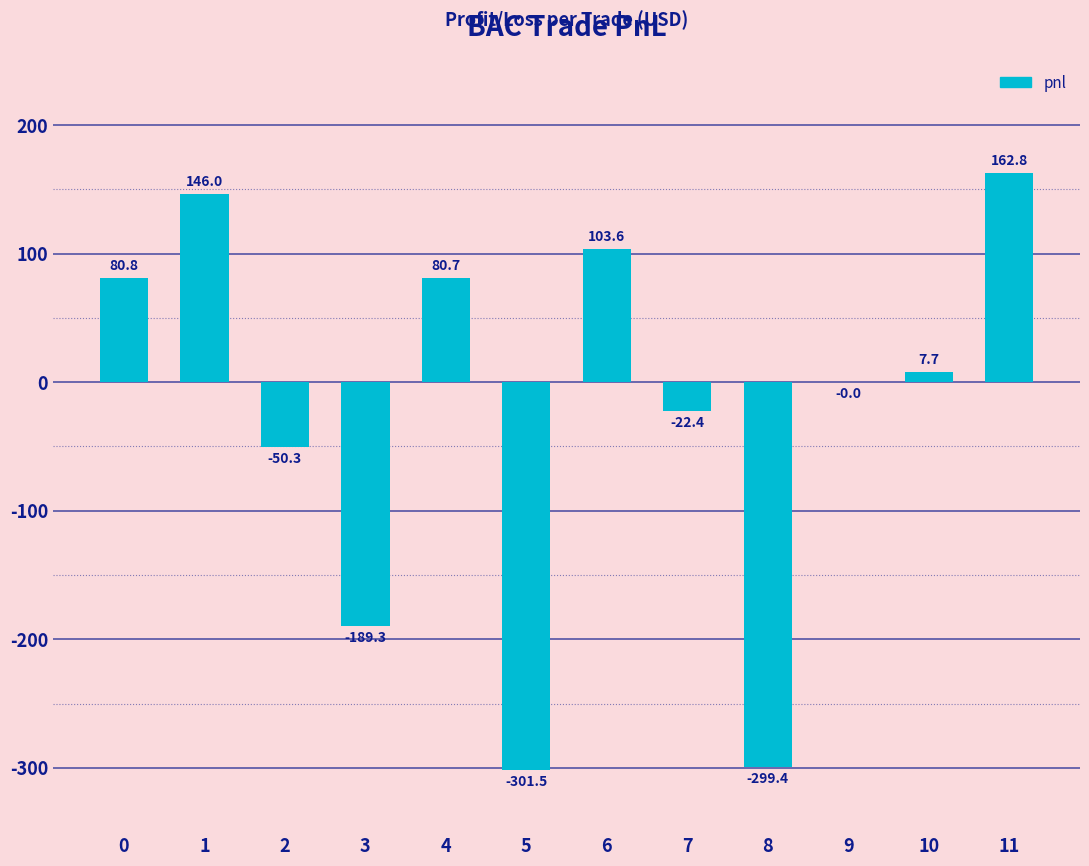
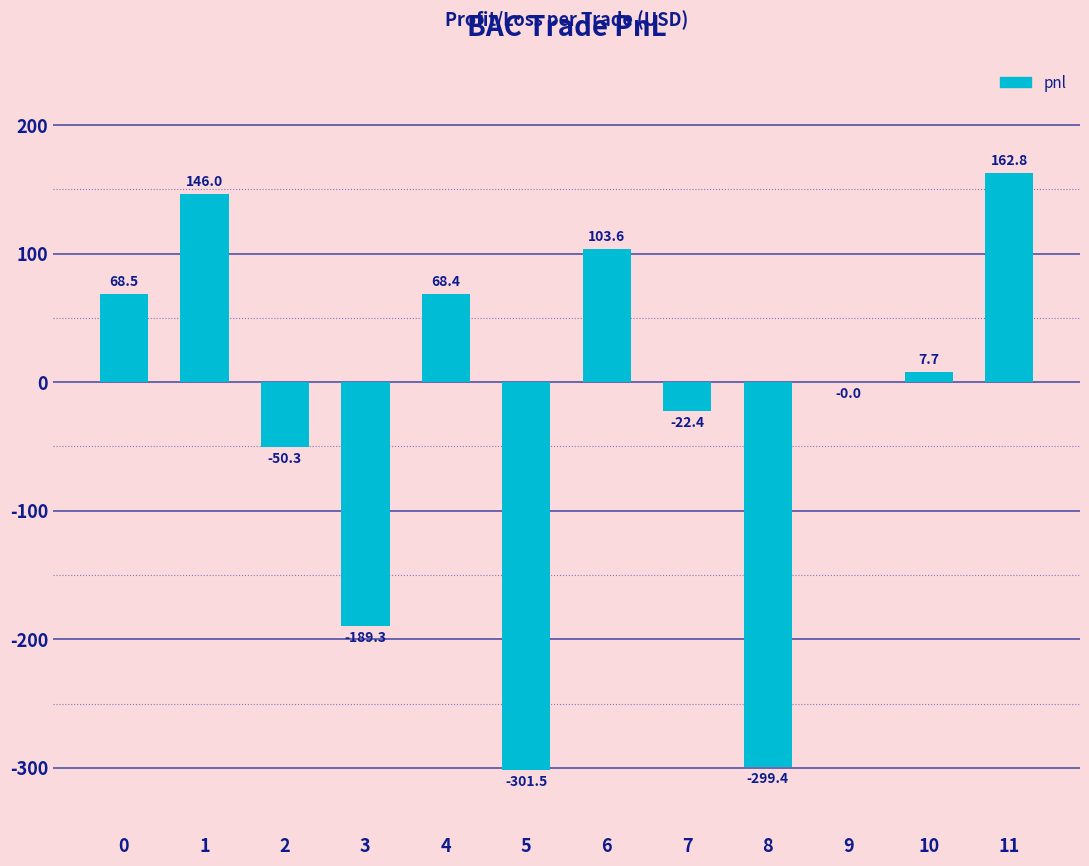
  {
-   "0": 80.8,
+   "0": 68.5,
    "1": 146.0,
    "2": -50.3,
    "3": -189.3,
-   "4": 80.7,
+   "4": 68.4,
    "5": -301.5,
    "6": 103.6,
    "7": -22.4,
    "8": -299.4,
    "9": -0.0,
    "10": 7.7,
    "11": 162.8
  }
